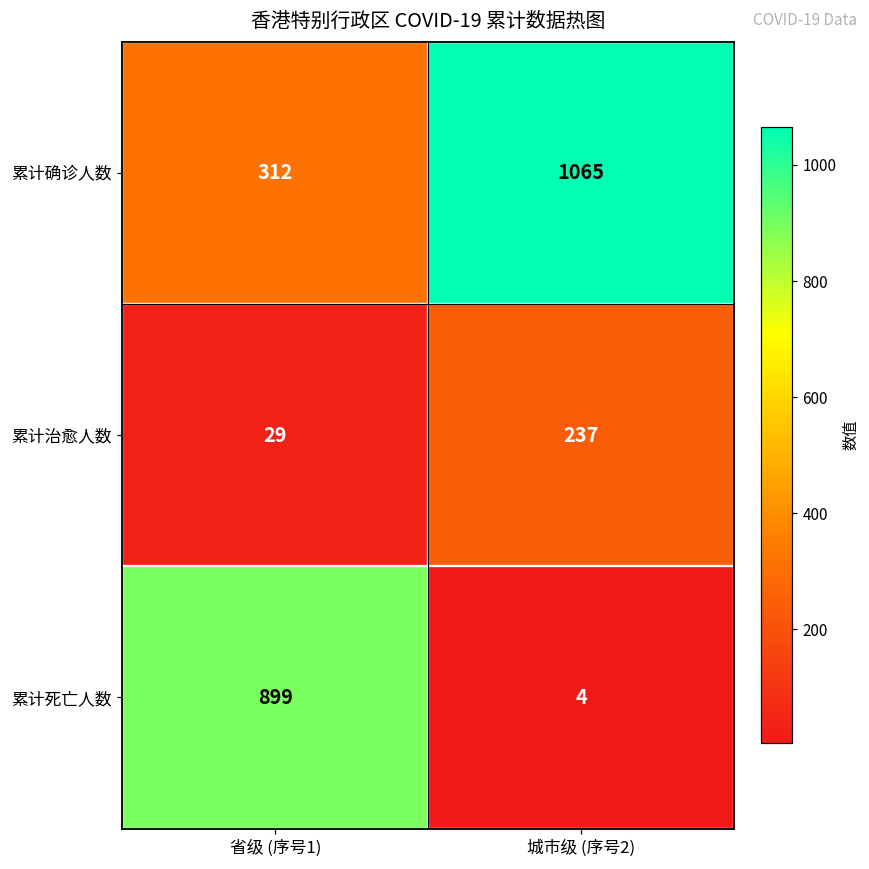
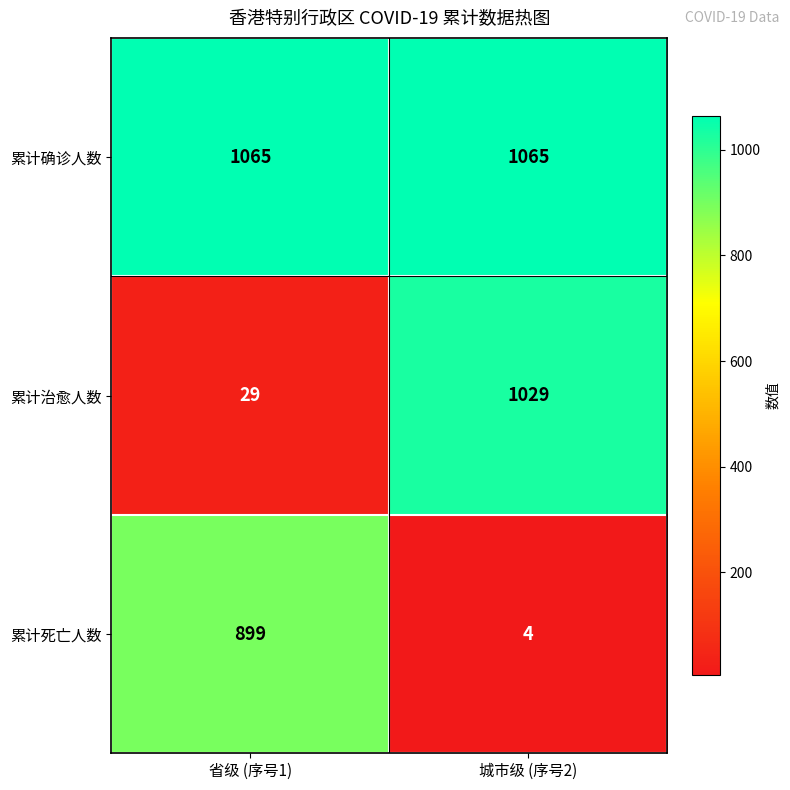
  {
    "累计确诊人数": {
-     "省级 (序号1)": 312,
+     "省级 (序号1)": 1065,
      "城市级 (序号2)": 1065
    },
    "累计治愈人数": {
      "省级 (序号1)": 29,
-     "城市级 (序号2)": 237
+     "城市级 (序号2)": 1029
    },
    "累计死亡人数": {
      "省级 (序号1)": 899,
      "城市级 (序号2)": 4
    }
  }
